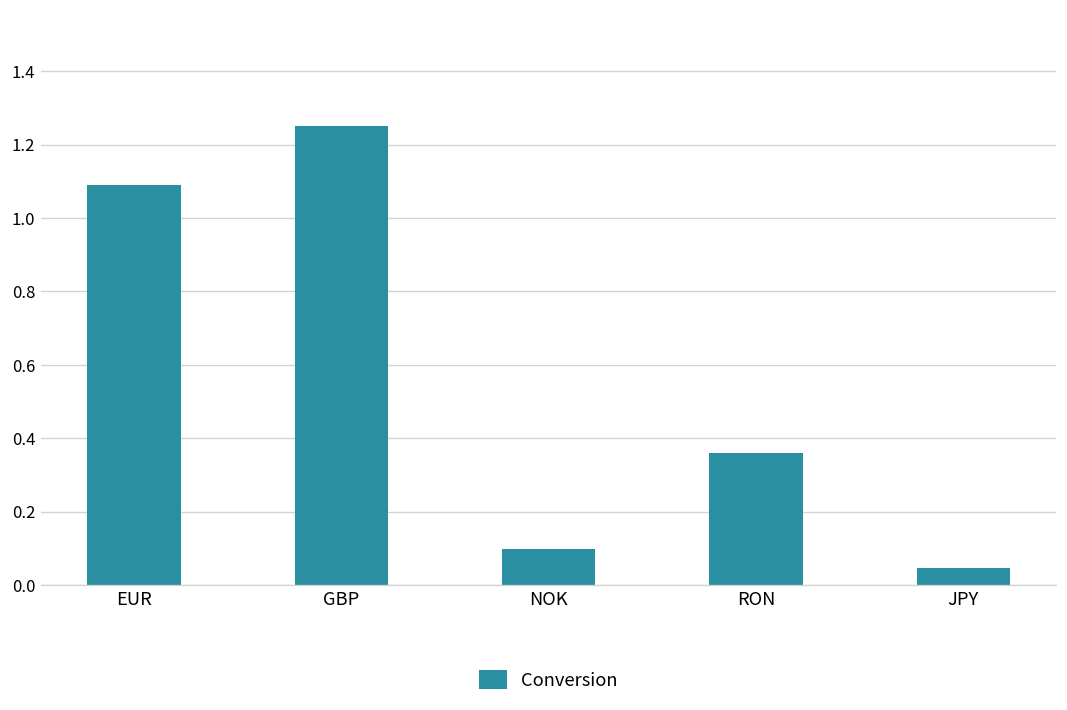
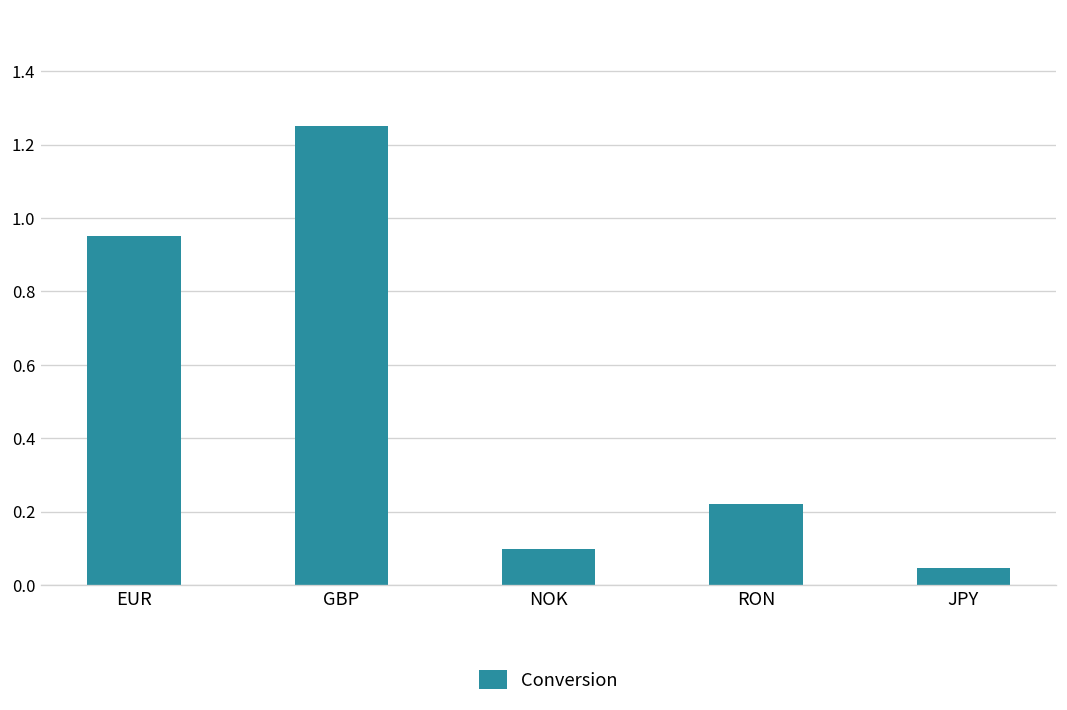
  {
-   "EUR": 1.09,
+   "EUR": 0.95,
    "GBP": 1.25,
    "NOK": 0.10,
-   "RON": 0.36,
+   "RON": 0.22,
    "JPY": 0.05
  }
